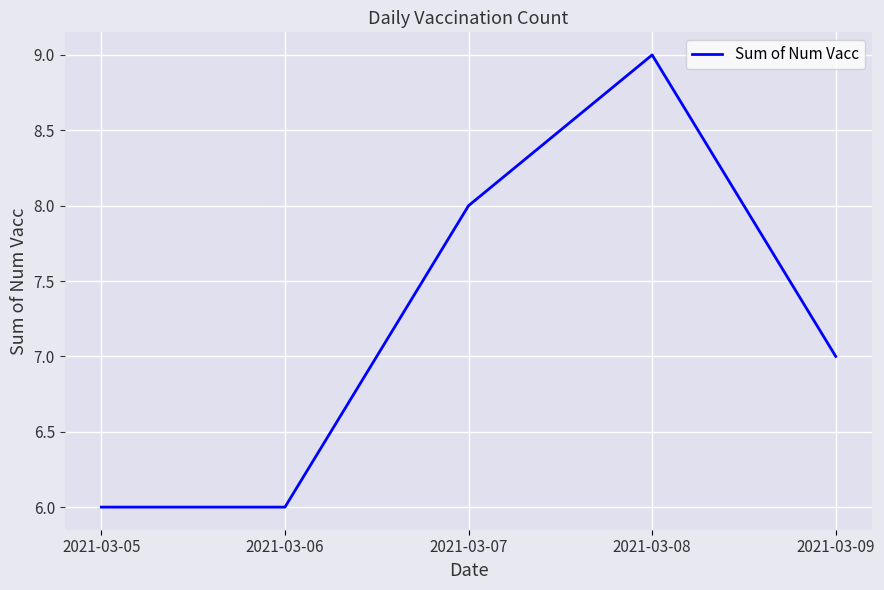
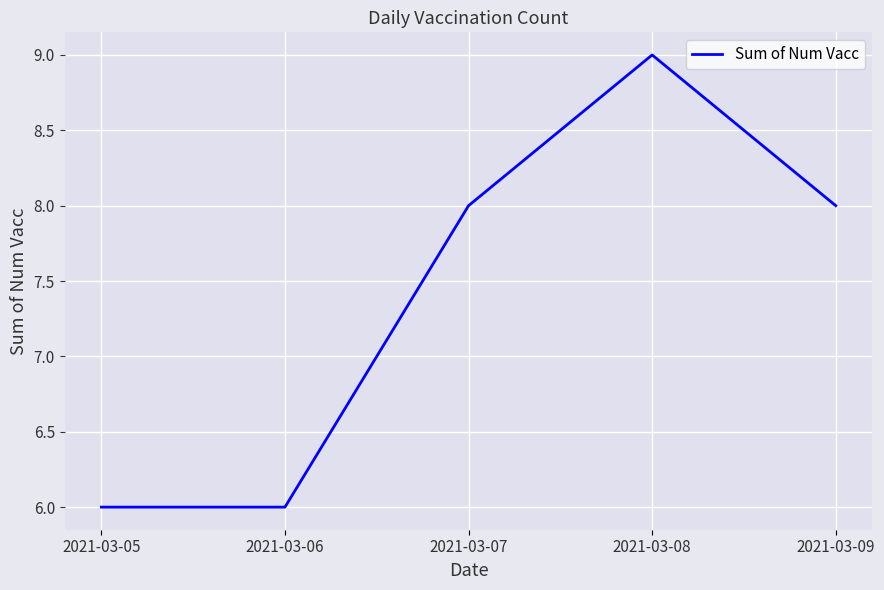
  {
    "2021-03-05": 6,
    "2021-03-06": 6,
    "2021-03-07": 8,
    "2021-03-08": 9,
-   "2021-03-09": 7
+   "2021-03-09": 8
  }
